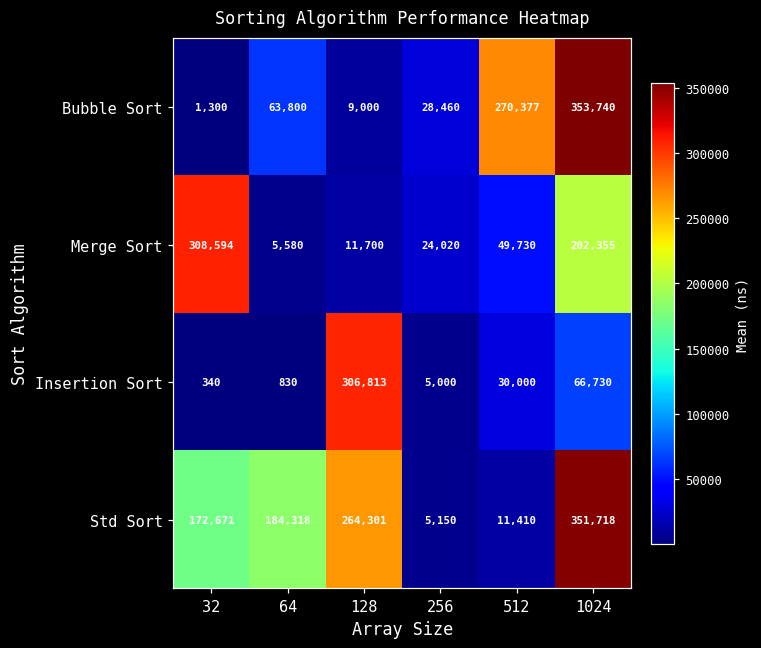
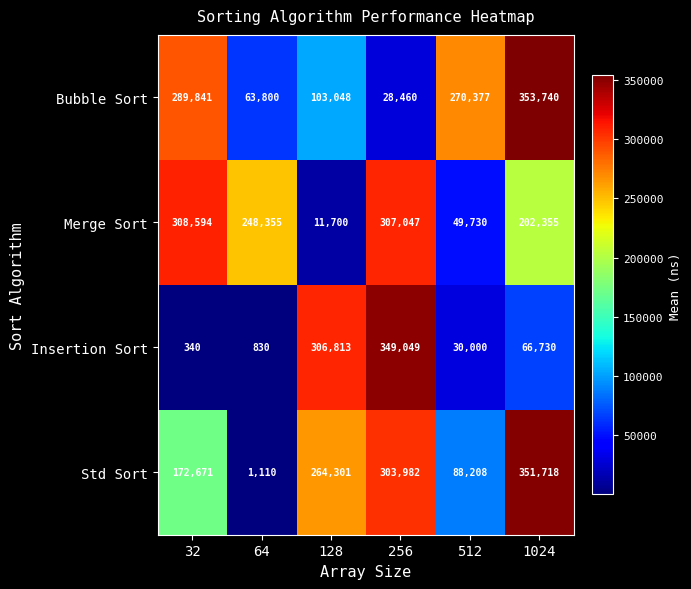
  {
    "Bubble Sort": {
-     "32": "1,300",
+     "32": "289,841",
      "64": "63,800",
-     "128": "9,000",
+     "128": "103,048",
      "256": "28,460",
      "512": "270,377",
      "1024": "353,740"
    },
    "Merge Sort": {
      "32": "308,594",
-     "64": "5,580",
+     "64": "248,355",
      "128": "11,700",
-     "256": "24,020",
+     "256": "307,047",
      "512": "49,730",
      "1024": "202,355"
    },
    "Insertion Sort": {
      "32": "340",
      "64": "830",
      "128": "306,813",
-     "256": "5,000",
+     "256": "349,049",
      "512": "30,000",
      "1024": "66,730"
    },
    "Std Sort": {
      "32": "172,671",
-     "64": "184,318",
+     "64": "1,110",
      "128": "264,301",
-     "256": "5,150",
-     "512": "11,410",
+     "256": "303,982",
+     "512": "88,208",
      "1024": "351,718"
    }
  }
